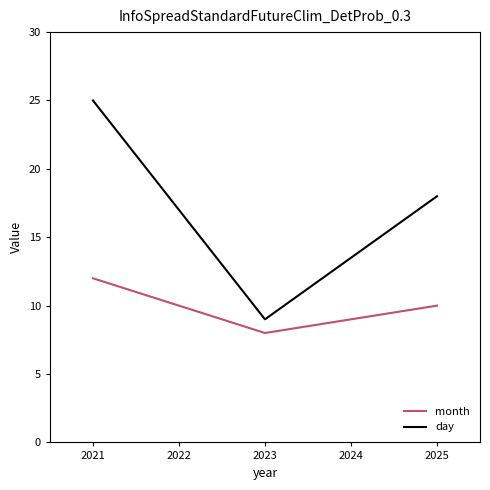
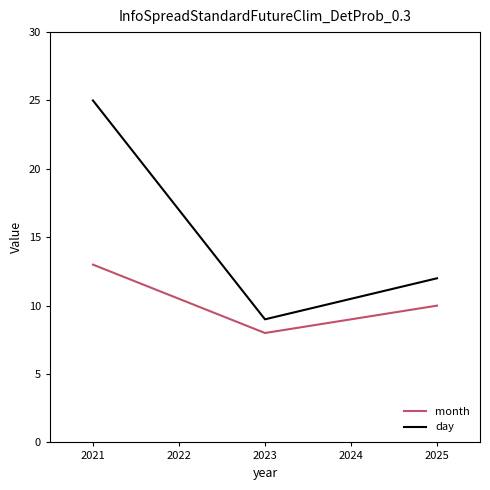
  {
    "month": {
-     "2021": 12,
+     "2021": 13,
      "2023": 8,
      "2025": 10
    },
    "day": {
      "2021": 25,
      "2023": 9,
-     "2025": 18
+     "2025": 12
    }
  }
